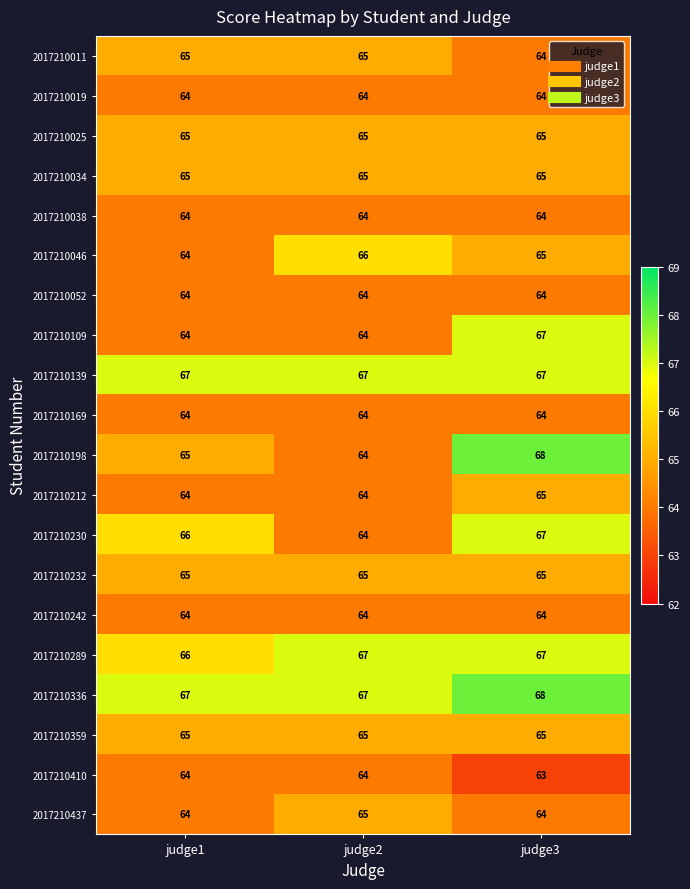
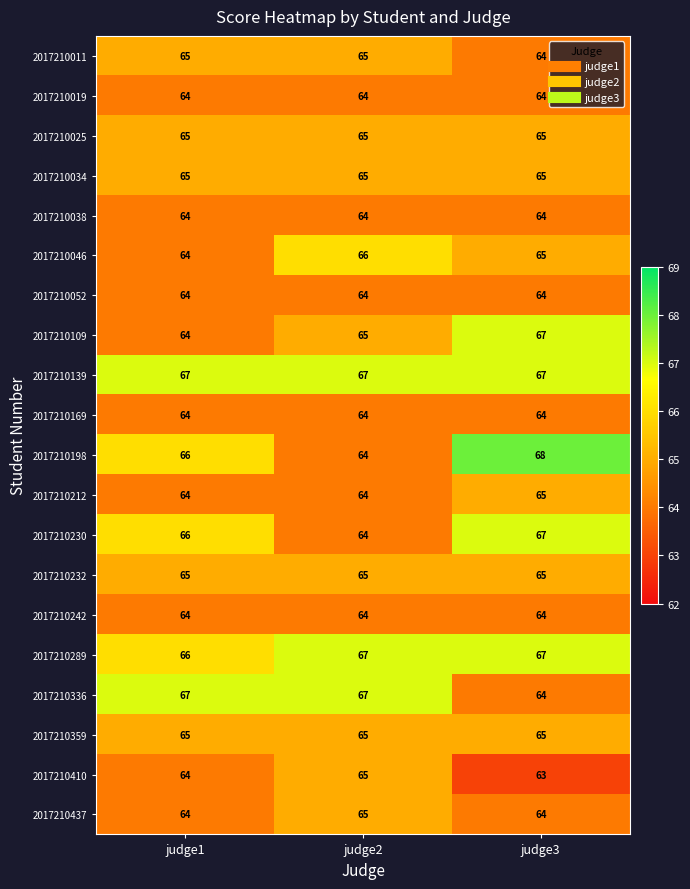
  {
    "2017210011": {
      "judge1": 65,
      "judge2": 65,
      "judge3": 64
    },
    "2017210019": {
      "judge1": 64,
      "judge2": 64,
      "judge3": 64
    },
    "2017210025": {
      "judge1": 65,
      "judge2": 65,
      "judge3": 65
    },
    "2017210034": {
      "judge1": 65,
      "judge2": 65,
      "judge3": 65
    },
    "2017210038": {
      "judge1": 64,
      "judge2": 64,
      "judge3": 64
    },
    "2017210046": {
      "judge1": 64,
      "judge2": 66,
      "judge3": 65
    },
    "2017210052": {
      "judge1": 64,
      "judge2": 64,
      "judge3": 64
    },
    "2017210109": {
      "judge1": 64,
-     "judge2": 64,
+     "judge2": 65,
      "judge3": 67
    },
    "2017210139": {
      "judge1": 67,
      "judge2": 67,
      "judge3": 67
    },
    "2017210169": {
      "judge1": 64,
      "judge2": 64,
      "judge3": 64
    },
    "2017210198": {
-     "judge1": 65,
+     "judge1": 66,
      "judge2": 64,
      "judge3": 68
    },
    "2017210212": {
      "judge1": 64,
      "judge2": 64,
      "judge3": 65
    },
    "2017210230": {
      "judge1": 66,
      "judge2": 64,
      "judge3": 67
    },
    "2017210232": {
      "judge1": 65,
      "judge2": 65,
      "judge3": 65
    },
    "2017210242": {
      "judge1": 64,
      "judge2": 64,
      "judge3": 64
    },
    "2017210289": {
      "judge1": 66,
      "judge2": 67,
      "judge3": 67
    },
    "2017210336": {
      "judge1": 67,
      "judge2": 67,
-     "judge3": 68
+     "judge3": 64
    },
    "2017210359": {
      "judge1": 65,
      "judge2": 65,
      "judge3": 65
    },
    "2017210410": {
      "judge1": 64,
-     "judge2": 64,
+     "judge2": 65,
      "judge3": 63
    },
    "2017210437": {
      "judge1": 64,
      "judge2": 65,
      "judge3": 64
    }
  }
